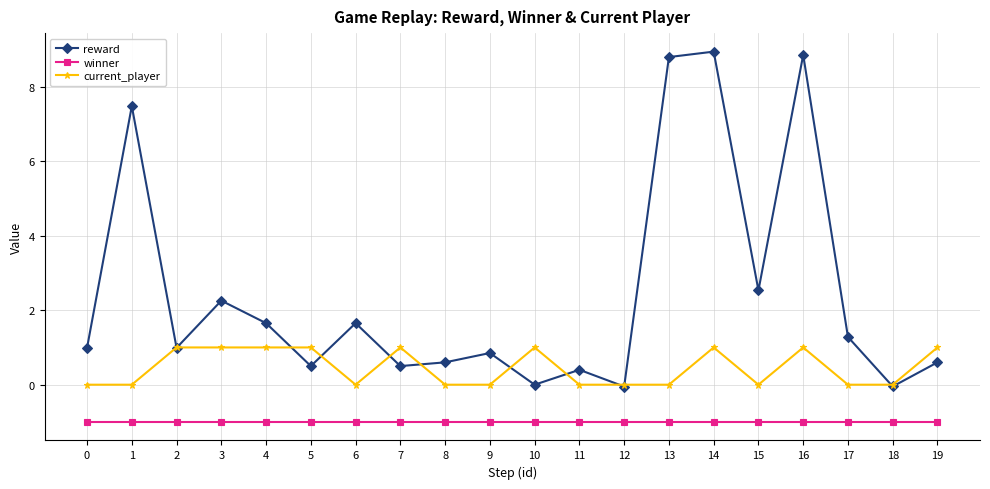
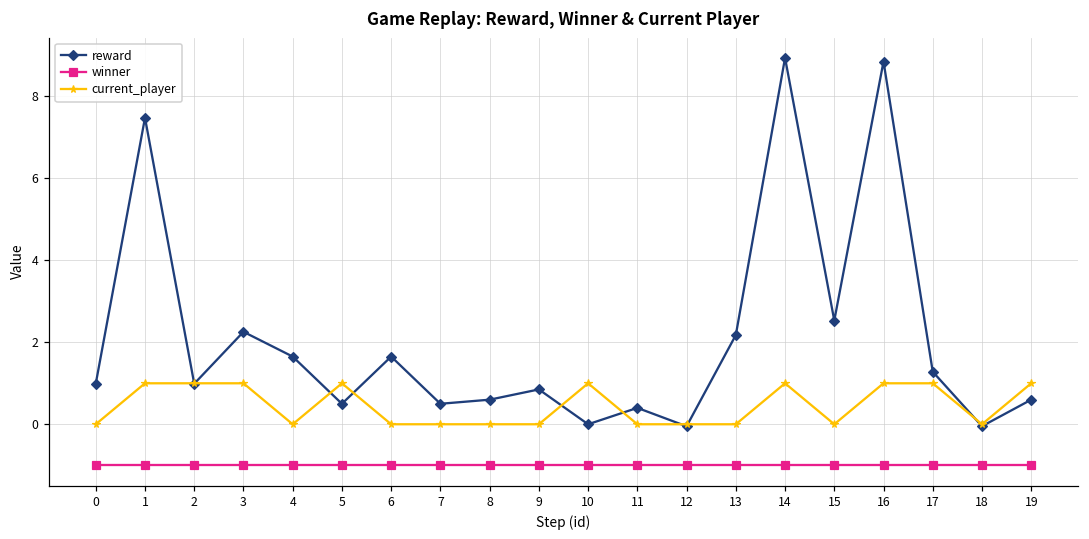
  {
    "reward": {
      "0": 1.0,
      "1": 7.5,
      "3": 2.3,
      "4": 1.7,
      "5": 0.5,
      "6": 1.7,
      "7": 0.5,
      "8": 0.6,
      "9": 0.9,
      "10": 0.0,
      "11": 0.4,
-     "13": 8.8,
+     "13": 2.2,
      "14": 8.9,
      "15": 2.5,
      "16": 8.9,
      "17": 1.3,
      "19": 0.6
    },
    "winner": {
      "0": -1.0,
      "1": -1.0,
      "2": -1.0,
      "3": -1.0,
      "4": -1.0,
      "5": -1.0,
      "6": -1.0,
      "7": -1.0,
      "8": -1.0,
      "9": -1.0,
      "10": -1.0,
      "11": -1.0,
      "12": -1.0,
      "13": -1.0,
      "14": -1.0,
      "15": -1.0,
      "16": -1.0,
      "17": -1.0,
      "18": -1.0,
      "19": -1.0
    },
    "current_player": {
      "0": 0,
-     "1": 0,
+     "1": 1,
      "3": 1,
-     "4": 1,
+     "4": 0,
      "5": 1,
      "6": 0,
-     "7": 1,
+     "7": 0,
      "8": 0,
      "9": 0,
      "10": 1,
      "11": 0,
      "13": 0,
      "14": 1,
      "15": 0,
      "16": 1,
-     "17": 0,
+     "17": 1,
      "19": 1
    }
  }
